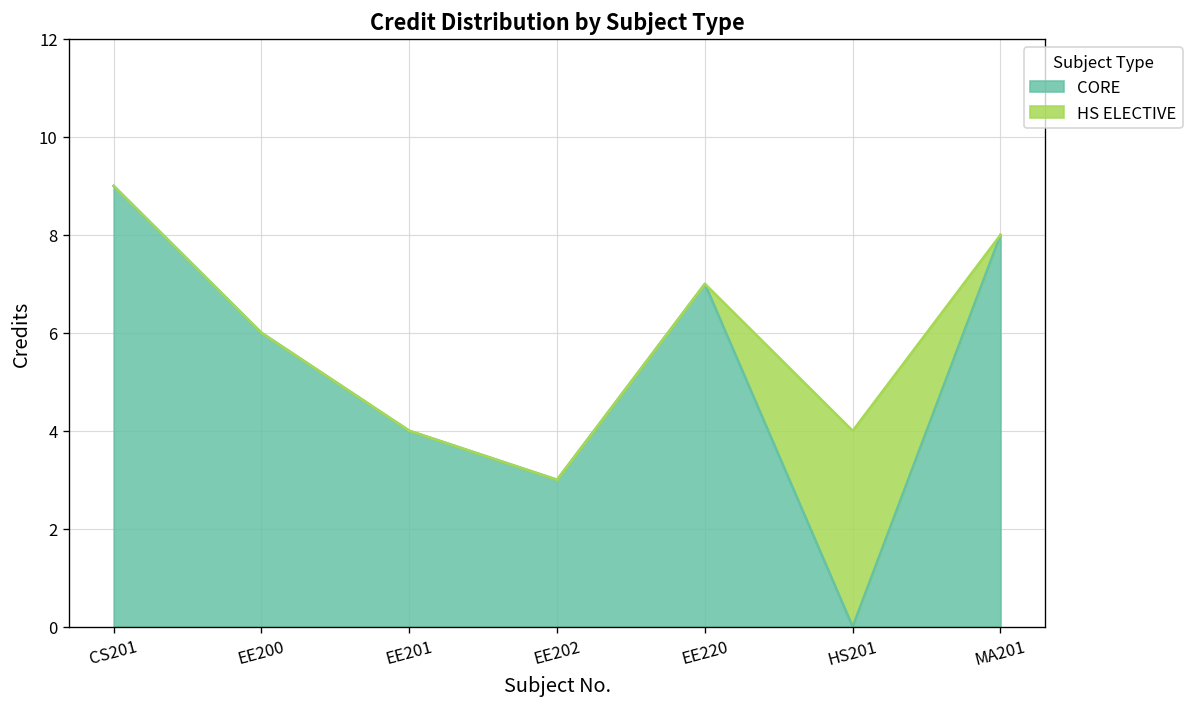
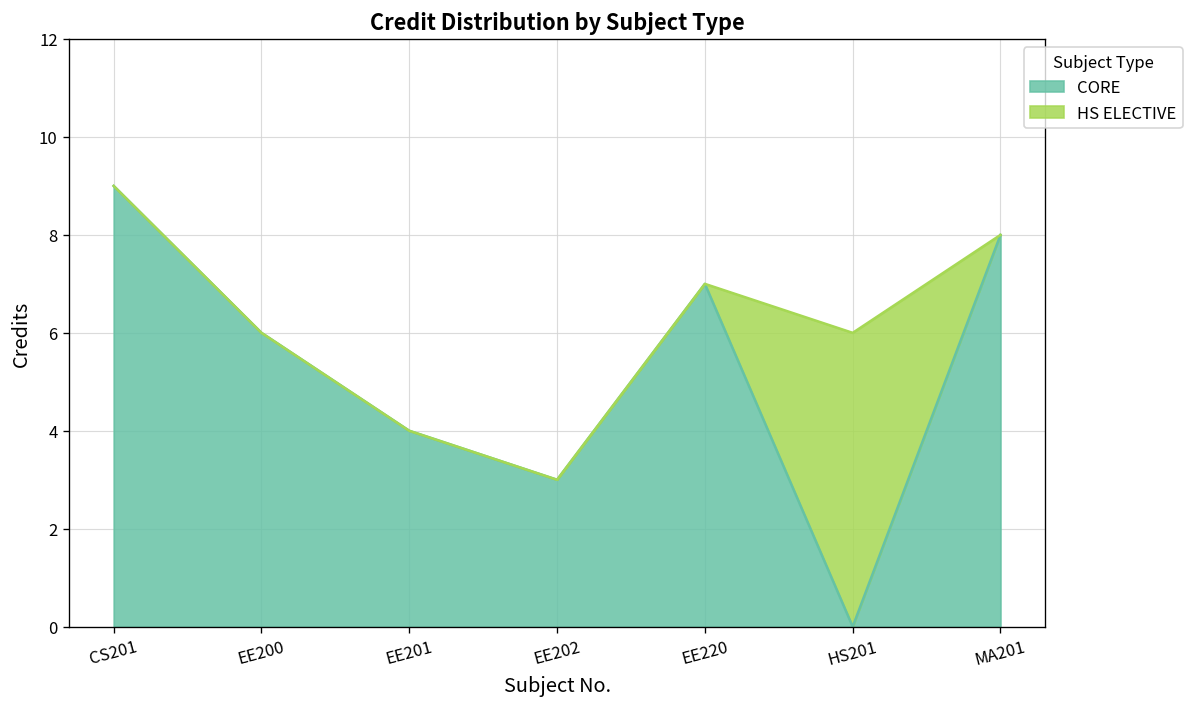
  {
    "CORE": {
      "HS201": 0
    },
    "HS ELECTIVE": {
-     "HS201": 4
+     "HS201": 6
    }
  }
